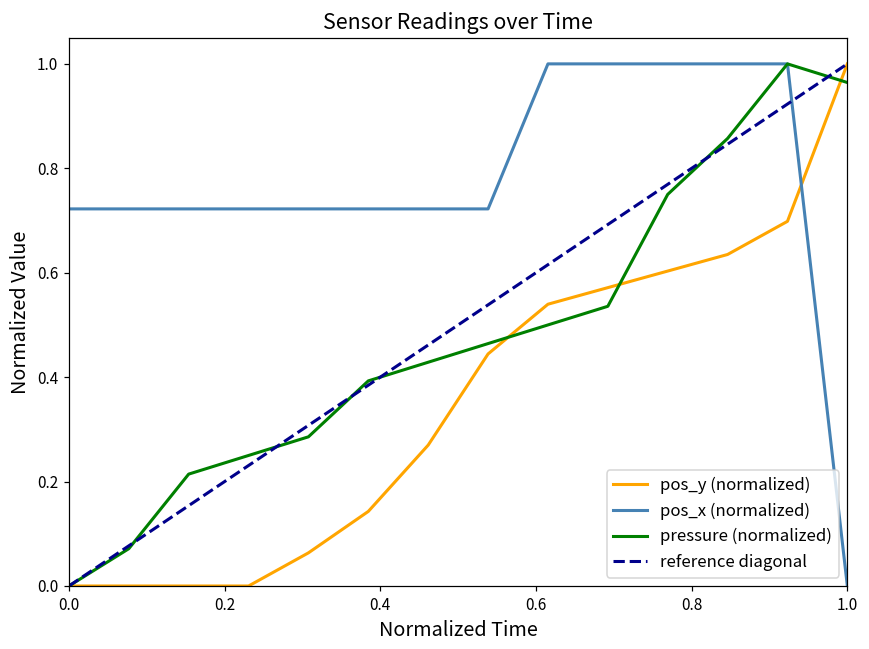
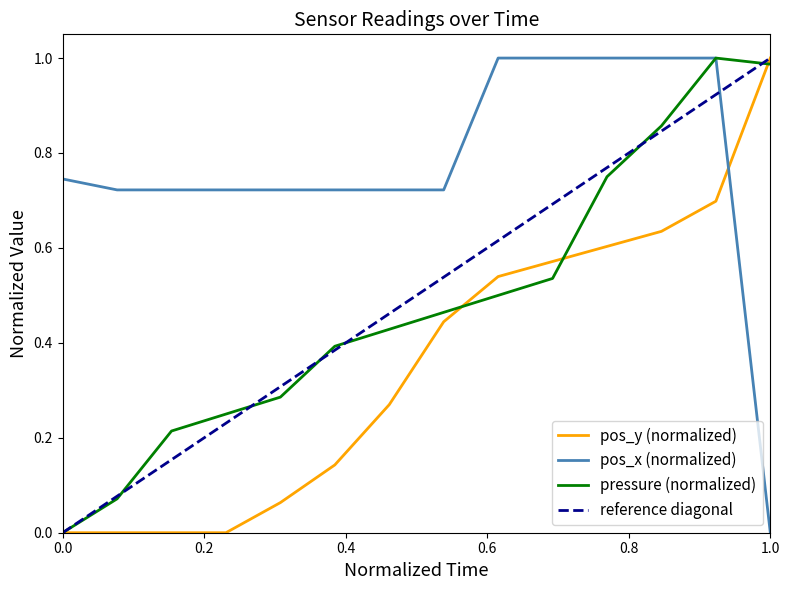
  {
    "pos_x (normalized)": {
-     "0.0": 0.72,
+     "0.0": 0.75,
      "1.0": 0.00
    },
    "pressure (normalized)": {
-     "1.0": 0.96
+     "1.0": 0.99
    }
  }
